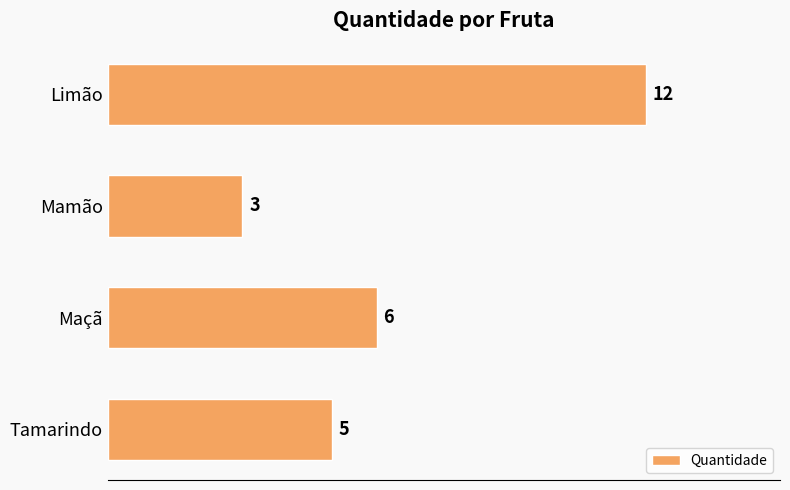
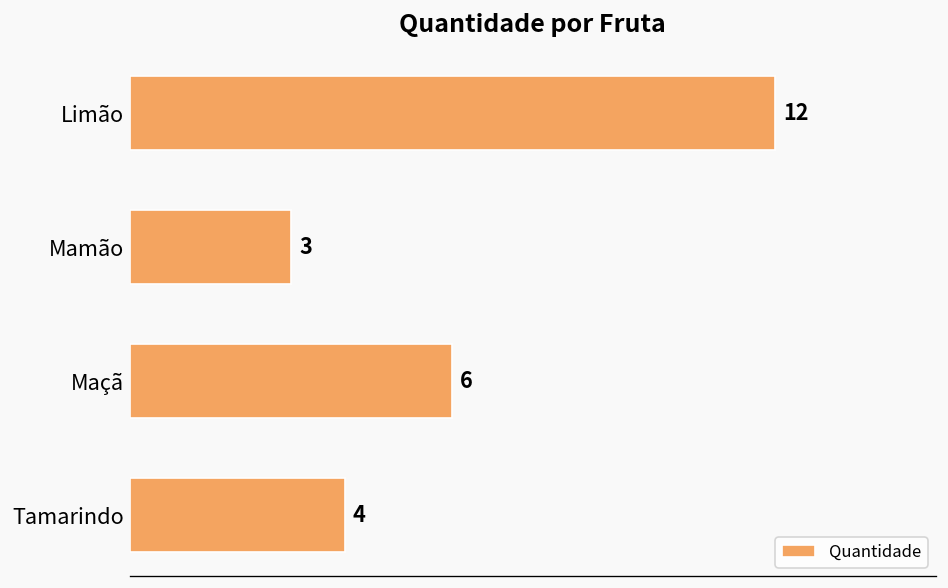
  {
    "Limão": 12,
    "Mamão": 3,
    "Maçã": 6,
-   "Tamarindo": 5
+   "Tamarindo": 4
  }
